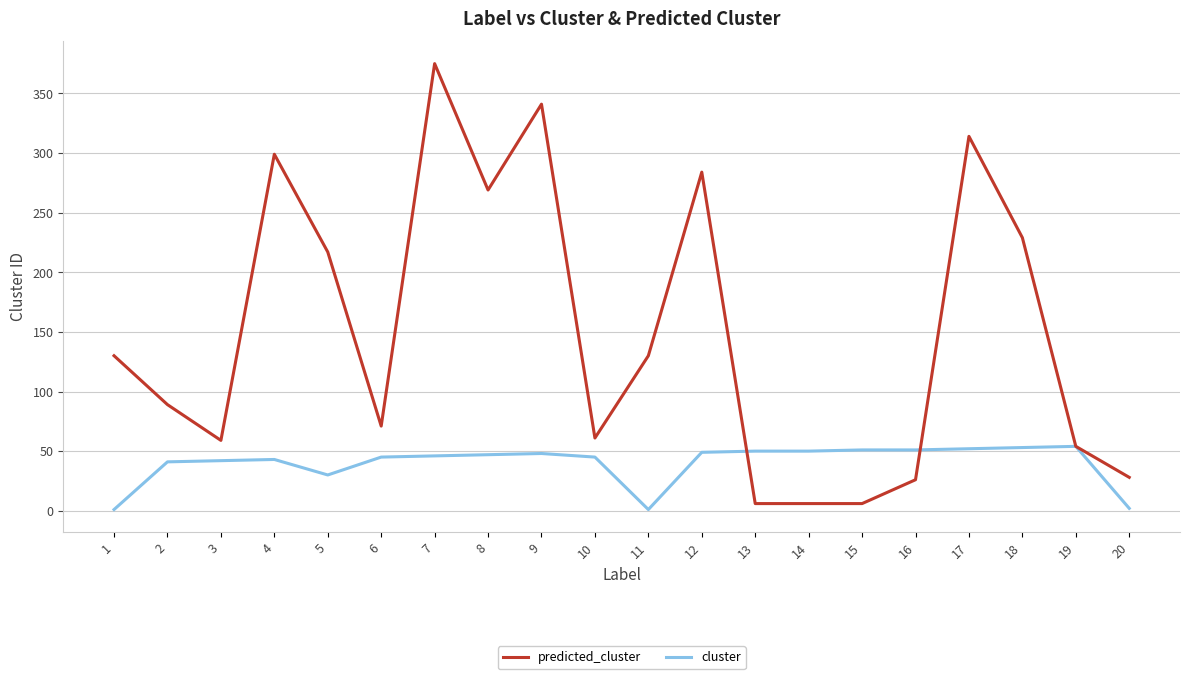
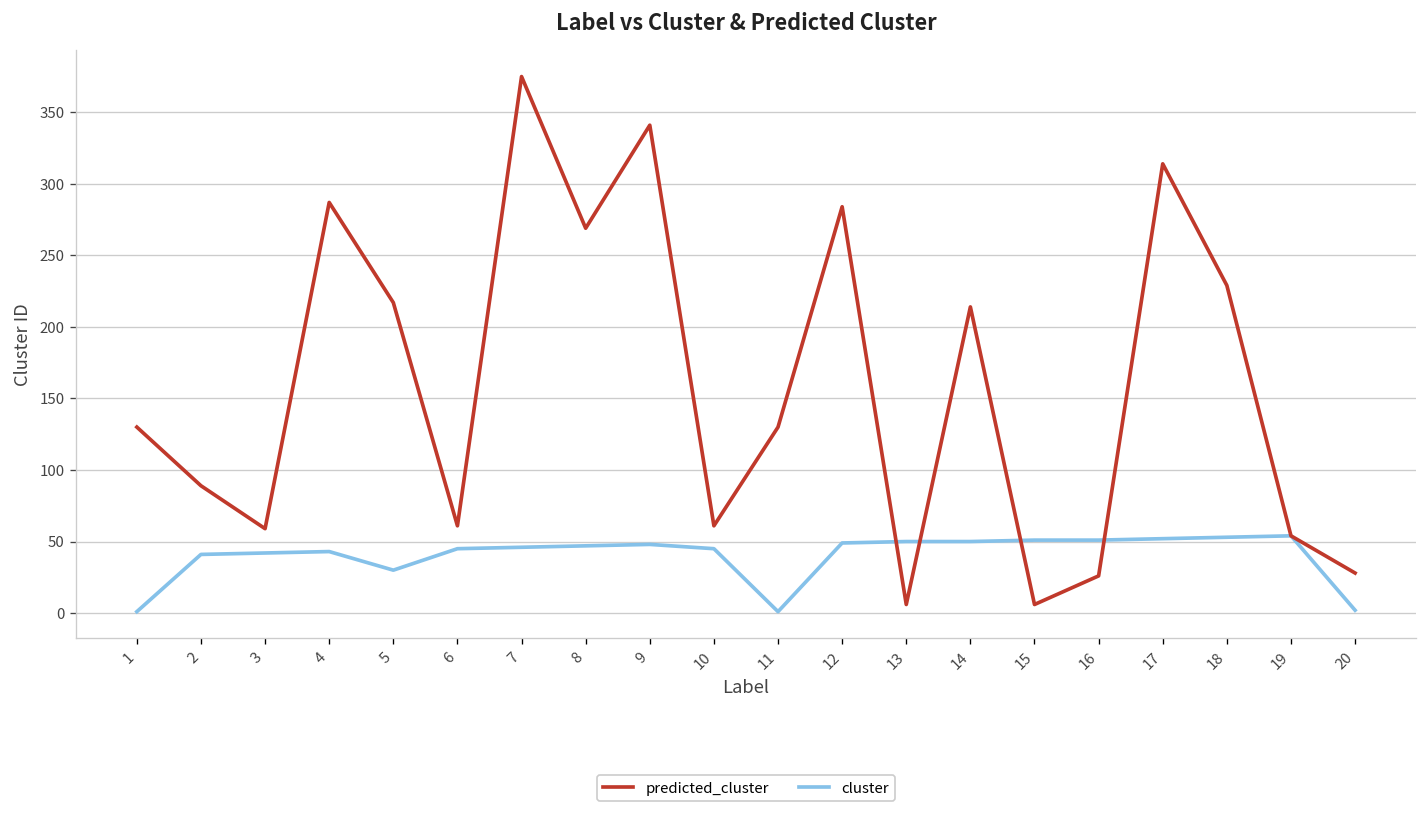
  {
    "predicted_cluster": {
      "1": 130,
      "2": 89,
      "3": 59,
-     "4": 299,
+     "4": 287,
      "5": 217,
-     "6": 71,
+     "6": 61,
      "7": 375,
      "8": 269,
      "9": 341,
      "10": 61,
      "11": 130,
      "12": 284,
      "13": 6,
-     "14": 6,
+     "14": 214,
      "15": 6,
      "16": 26,
      "17": 314,
      "18": 229,
      "20": 28
    },
    "cluster": {
      "1": 1,
      "2": 41,
      "3": 42,
      "4": 43,
      "5": 30,
      "6": 45,
      "7": 46,
      "8": 47,
      "9": 48,
      "10": 45,
      "11": 1,
      "12": 49,
      "13": 50,
      "14": 50,
      "15": 51,
      "16": 51,
      "17": 52,
      "18": 53,
      "20": 2
    }
  }
